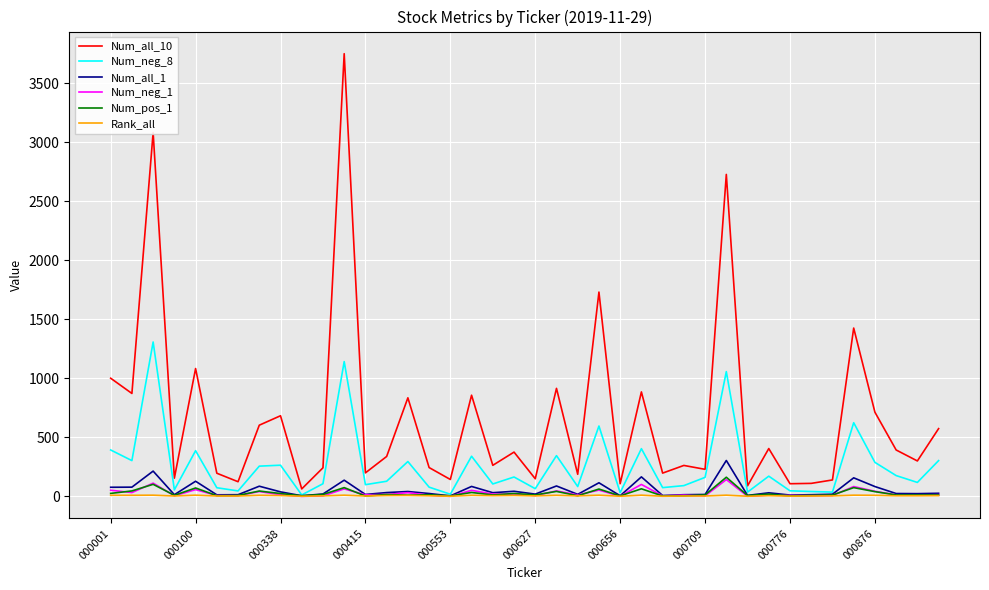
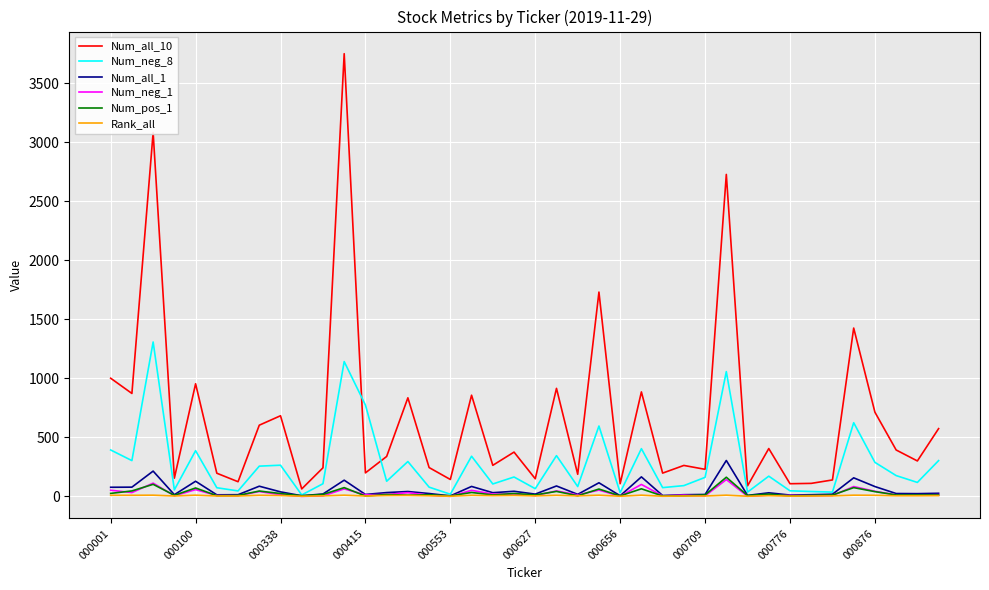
  {
    "Num_all_10": {
      "000001": 1000,
-     "000100": 1080,
+     "000100": 950,
      "000338": 680,
      "000415": 200,
      "000553": 140,
      "000627": 150,
      "000656": 110,
      "000709": 230,
      "000776": 110,
      "000876": 710
    },
    "Num_neg_8": {
      "000001": 390,
      "000100": 390,
      "000338": 260,
-     "000415": 100,
+     "000415": 770,
      "000627": 70,
      "000656": 30,
      "000709": 160,
      "000776": 50,
      "000876": 290
    },
    "Num_all_1": {
      "000001": 80,
      "000100": 130,
      "000876": 80
    },
    "Num_neg_1": {
      "000001": 50
    },
    "Rank_all": {
      "000100": 10,
      "000876": 10
    }
  }
